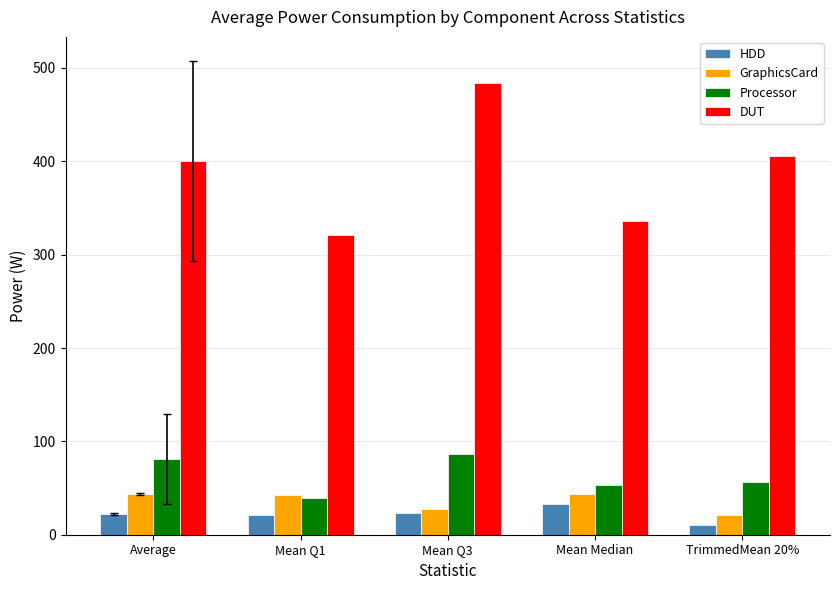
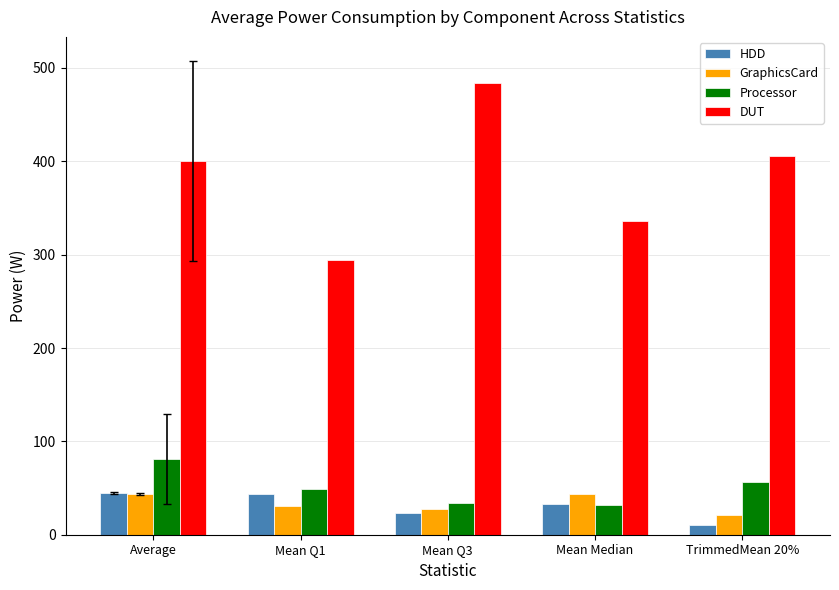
  {
    "HDD": {
-     "Average": 20,
-     "Mean Q1": 20,
+     "Average": 50,
+     "Mean Q1": 40,
      "Mean Q3": 20,
      "Mean Median": 30,
      "TrimmedMean 20%": 10
    },
    "GraphicsCard": {
      "Average": 40,
-     "Mean Q1": 40,
+     "Mean Q1": 30,
      "Mean Q3": 30,
      "Mean Median": 40,
      "TrimmedMean 20%": 20
    },
    "Processor": {
      "Average": 80,
-     "Mean Q1": 40,
-     "Mean Q3": 90,
-     "Mean Median": 50,
+     "Mean Q1": 50,
+     "Mean Q3": 30,
+     "Mean Median": 30,
      "TrimmedMean 20%": 60
    },
    "DUT": {
      "Average": 400,
-     "Mean Q1": 320,
+     "Mean Q1": 290,
      "Mean Q3": 480,
      "Mean Median": 340,
      "TrimmedMean 20%": 410
    }
  }
